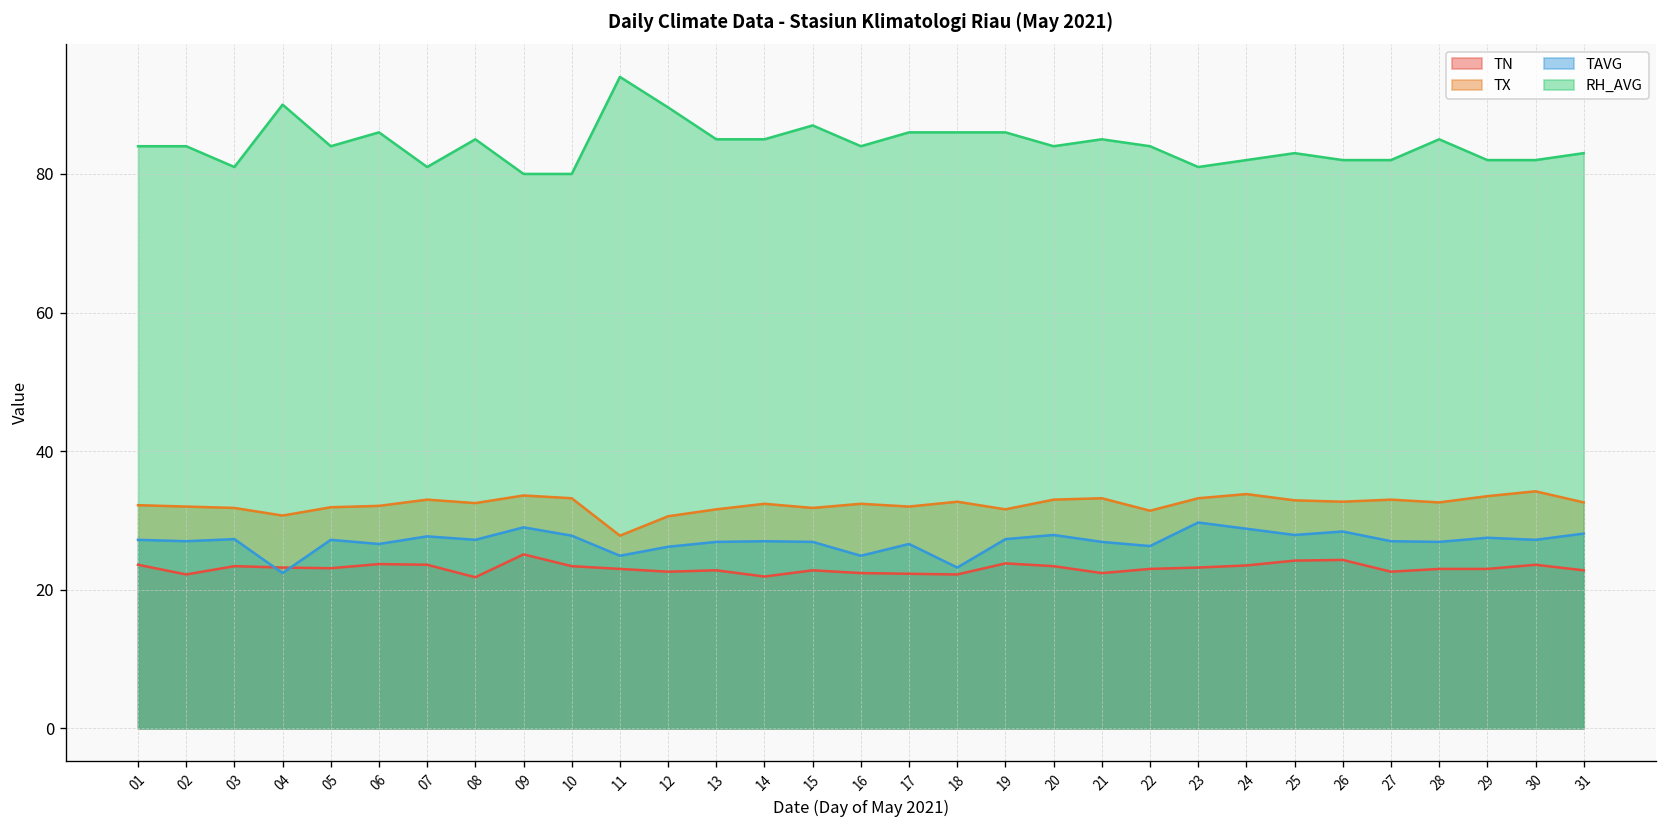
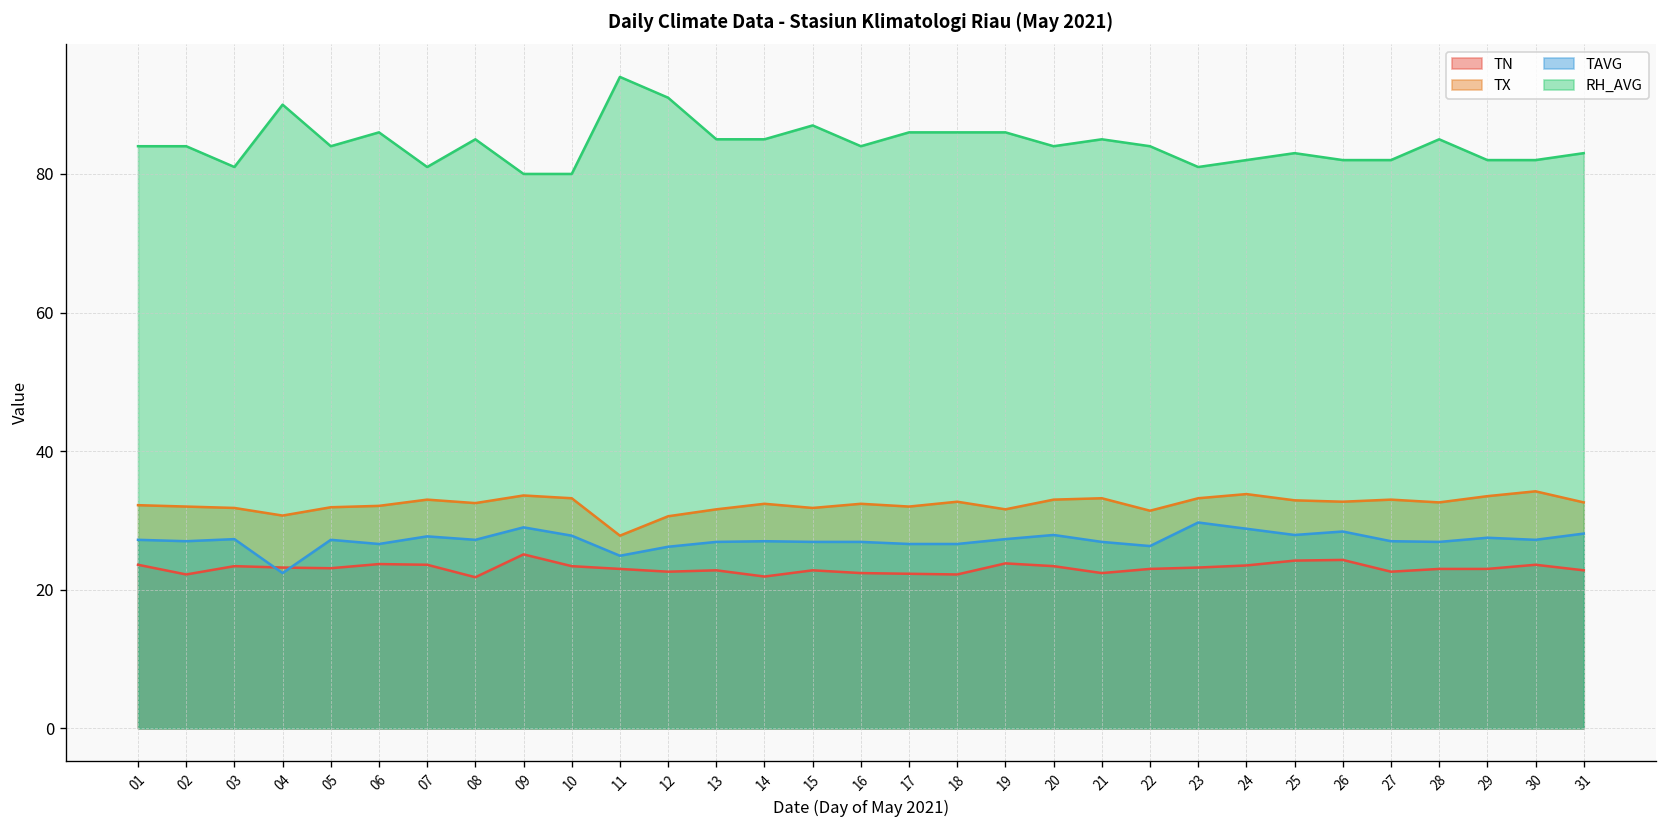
  {
    "TAVG": {
      "01": 27,
      "02": 27,
      "03": 27,
      "04": 22,
      "05": 27,
      "06": 27,
      "07": 28,
      "08": 27,
      "09": 29,
      "10": 28,
      "11": 25,
      "12": 26,
      "13": 27,
      "14": 27,
      "15": 27,
-     "16": 25,
+     "16": 27,
      "17": 27,
-     "18": 23,
+     "18": 27,
      "19": 27,
      "20": 28,
      "21": 27,
      "22": 26,
      "23": 30,
      "24": 29,
      "25": 28,
      "26": 28,
      "27": 27,
      "28": 27,
      "29": 28,
      "30": 27,
      "31": 28
    },
    "RH_AVG": {
      "01": 84,
      "02": 84,
      "03": 81,
      "04": 90,
      "05": 84,
      "06": 86,
      "07": 81,
      "08": 85,
      "09": 80,
      "10": 80,
      "11": 94,
-     "12": 90,
+     "12": 91,
      "13": 85,
      "14": 85,
      "15": 87,
      "16": 84,
      "17": 86,
      "18": 86,
      "19": 86,
      "20": 84,
      "21": 85,
      "22": 84,
      "23": 81,
      "24": 82,
      "25": 83,
      "26": 82,
      "27": 82,
      "28": 85,
      "29": 82,
      "30": 82,
      "31": 83
    }
  }
